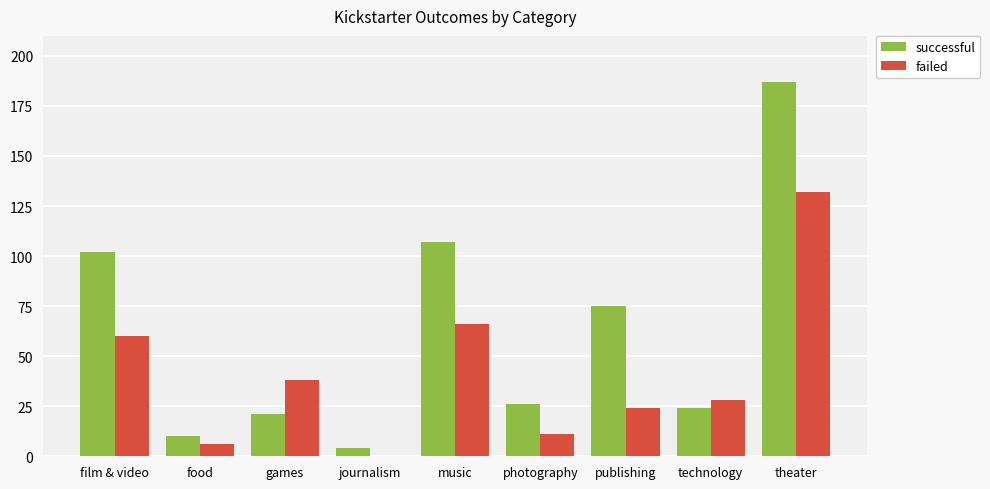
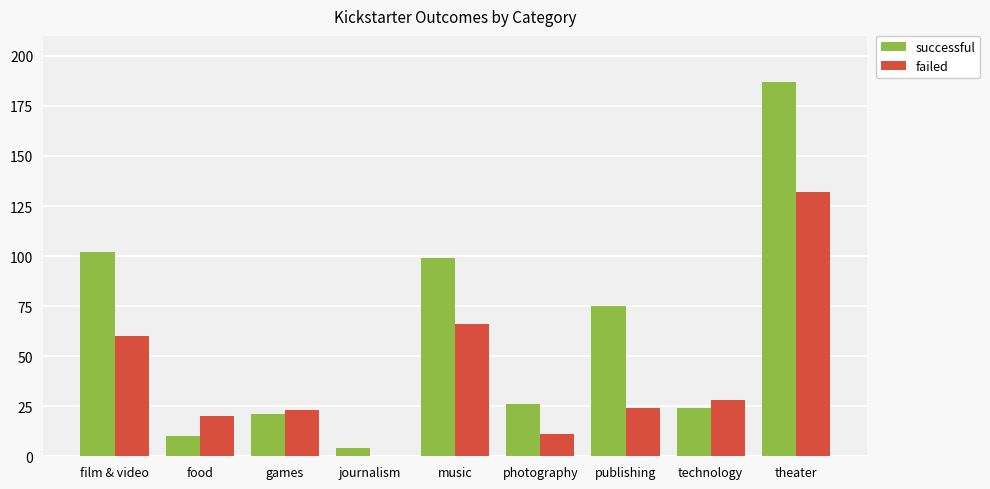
  {
    "successful": {
      "film & video": 102,
      "food": 10,
      "games": 21,
      "journalism": 4,
-     "music": 107,
+     "music": 99,
      "photography": 26,
      "publishing": 75,
      "technology": 24,
      "theater": 187
    },
    "failed": {
      "film & video": 60,
-     "food": 6,
-     "games": 38,
+     "food": 20,
+     "games": 23,
      "journalism": 0,
      "music": 66,
      "photography": 11,
      "publishing": 24,
      "technology": 28,
      "theater": 132
    }
  }
